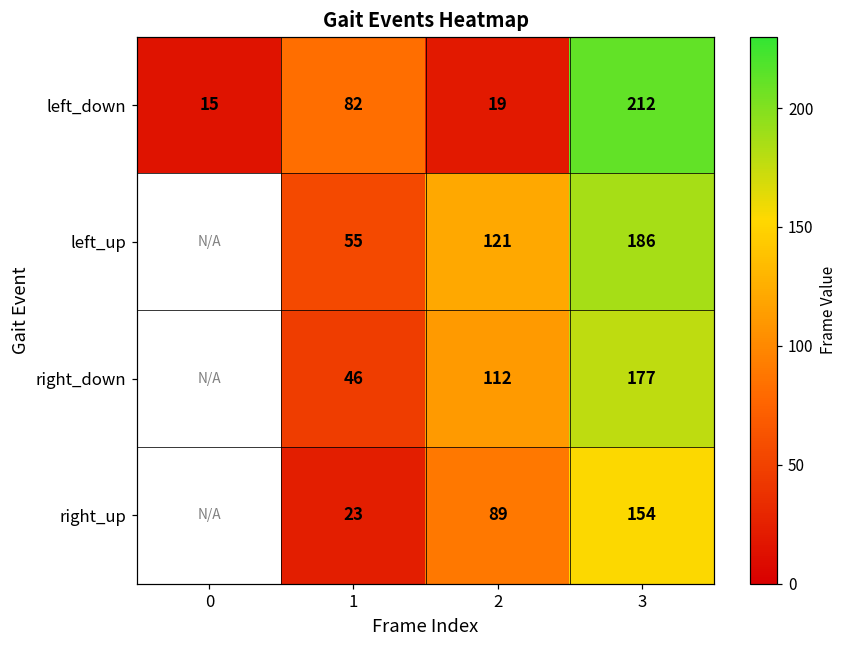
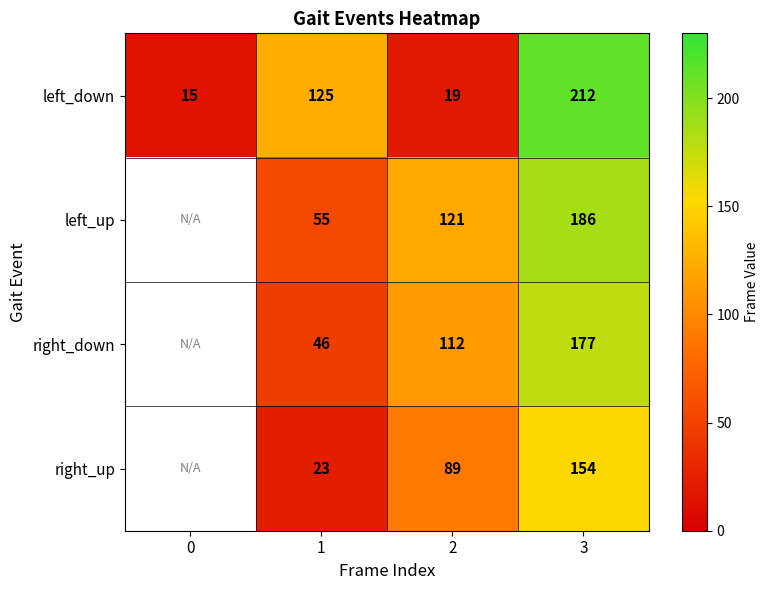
  {
    "left_down": {
      "0": 15,
-     "1": 82,
+     "1": 125,
      "2": 19,
      "3": 212
    },
    "left_up": {
      "1": 55,
      "2": 121,
      "3": 186
    },
    "right_down": {
      "1": 46,
      "2": 112,
      "3": 177
    },
    "right_up": {
      "1": 23,
      "2": 89,
      "3": 154
    }
  }
